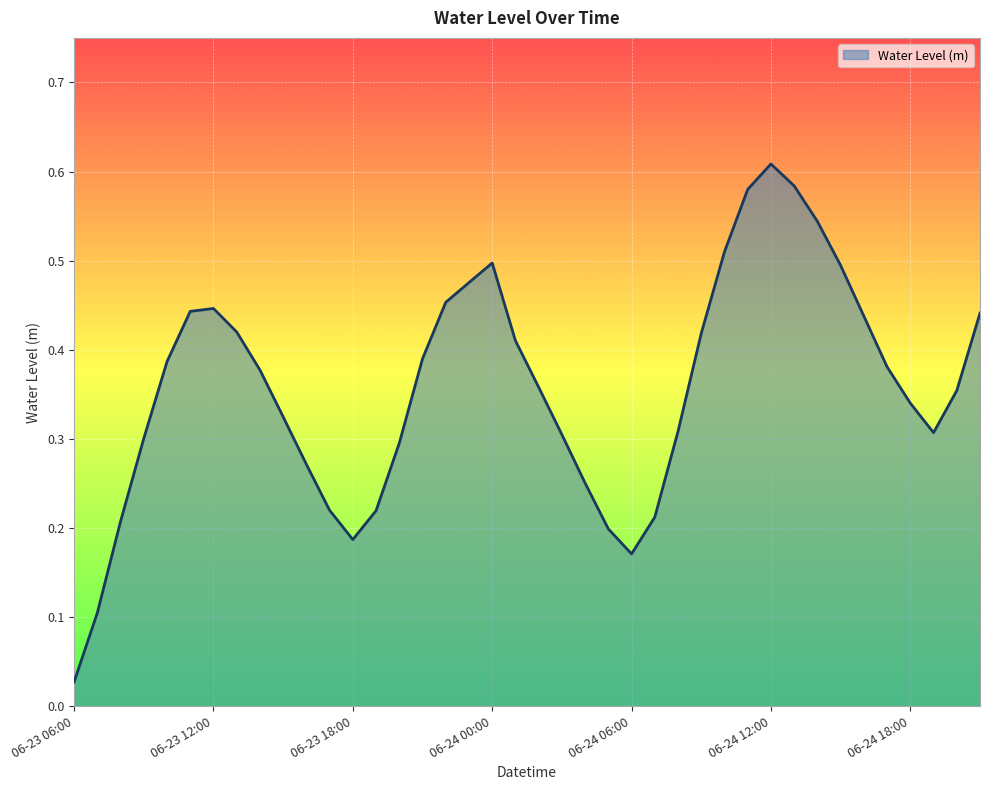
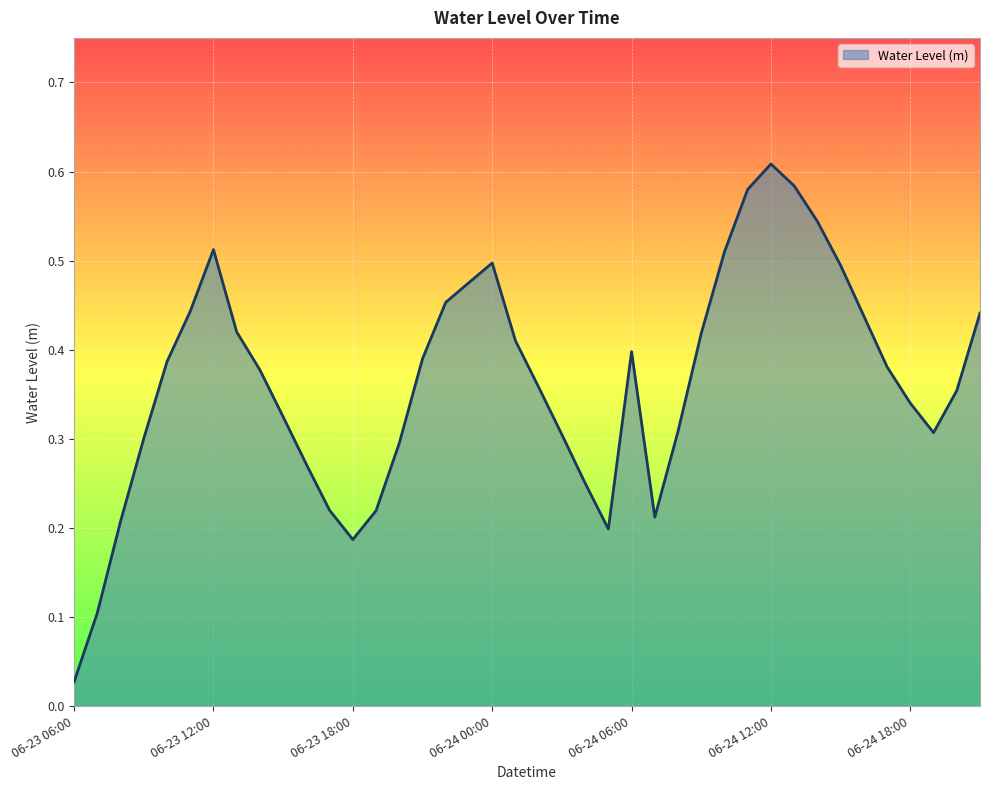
  {
    "06-23 06:00": 0.03,
-   "06-23 12:00": 0.45,
+   "06-23 12:00": 0.51,
    "06-23 18:00": 0.19,
    "06-24 00:00": 0.50,
-   "06-24 06:00": 0.17,
+   "06-24 06:00": 0.40,
    "06-24 12:00": 0.61,
    "06-24 18:00": 0.34
  }
